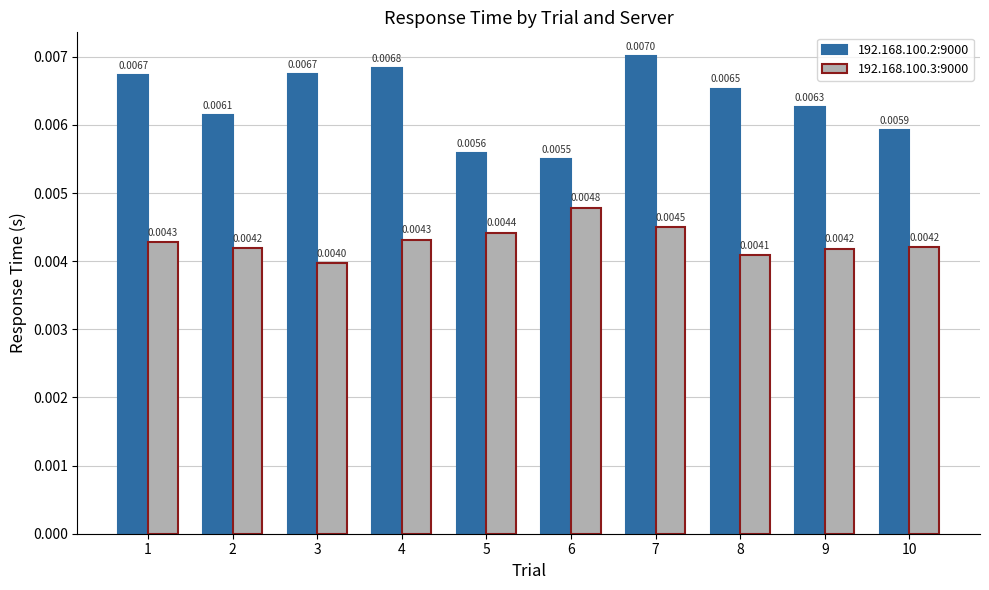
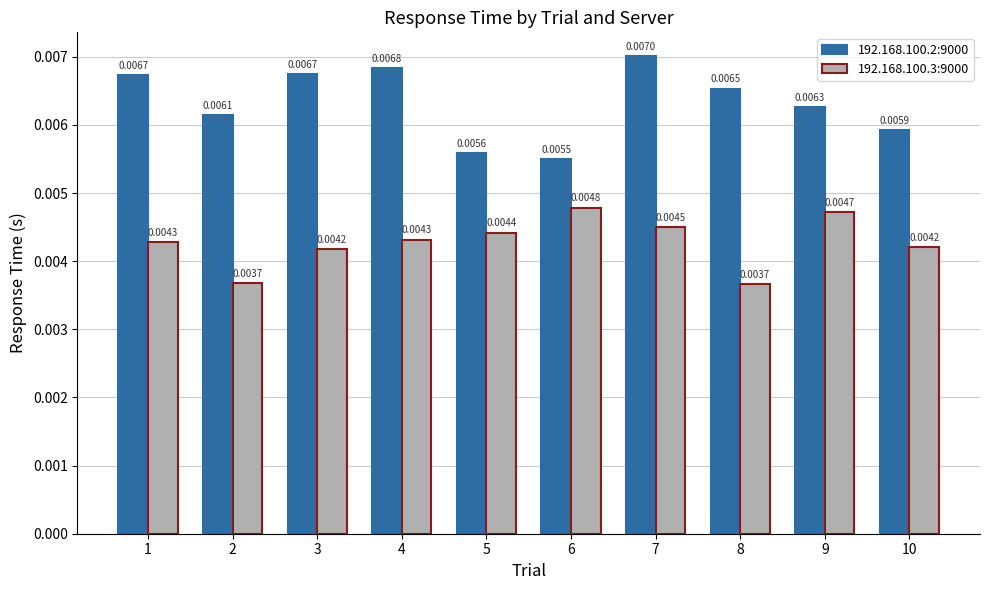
  {
    "192.168.100.2:9000": {
      "1": 0.0067,
      "2": 0.0061,
      "3": 0.0067,
      "4": 0.0068,
      "5": 0.0056,
      "6": 0.0055,
      "7": 0.0070,
      "8": 0.0065,
      "9": 0.0063,
      "10": 0.0059
    },
    "192.168.100.3:9000": {
      "1": 0.0043,
-     "2": 0.0042,
-     "3": 0.0040,
+     "2": 0.0037,
+     "3": 0.0042,
      "4": 0.0043,
      "5": 0.0044,
      "6": 0.0048,
      "7": 0.0045,
-     "8": 0.0041,
-     "9": 0.0042,
+     "8": 0.0037,
+     "9": 0.0047,
      "10": 0.0042
    }
  }
